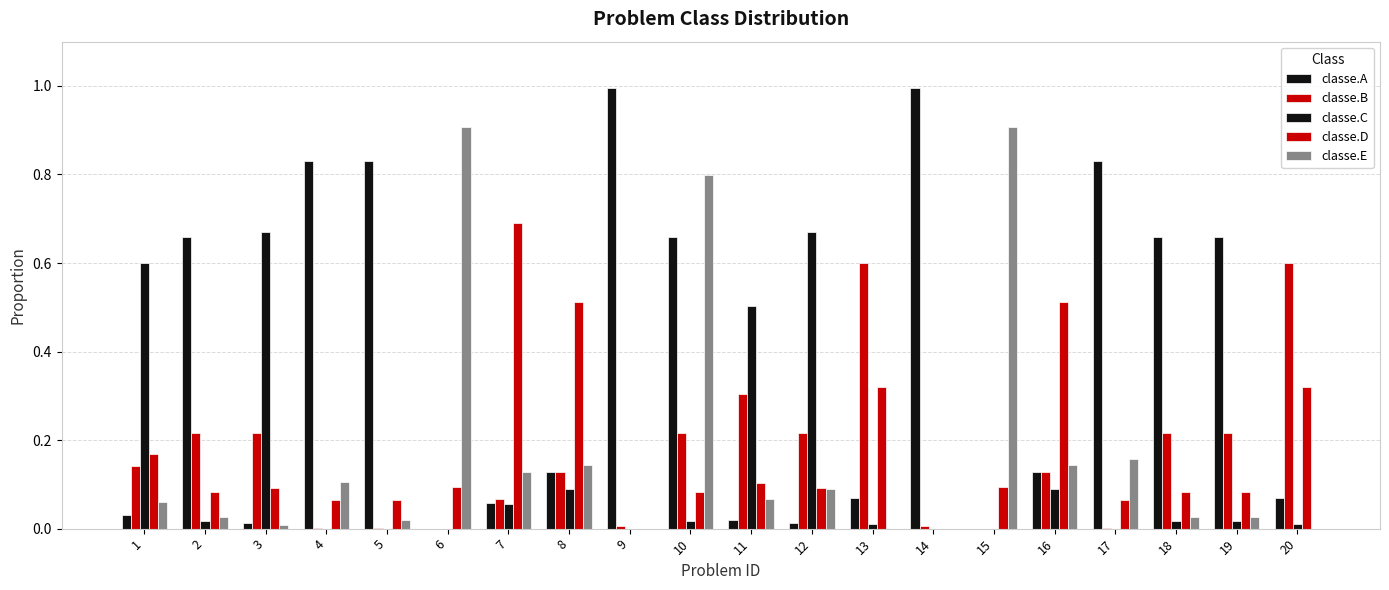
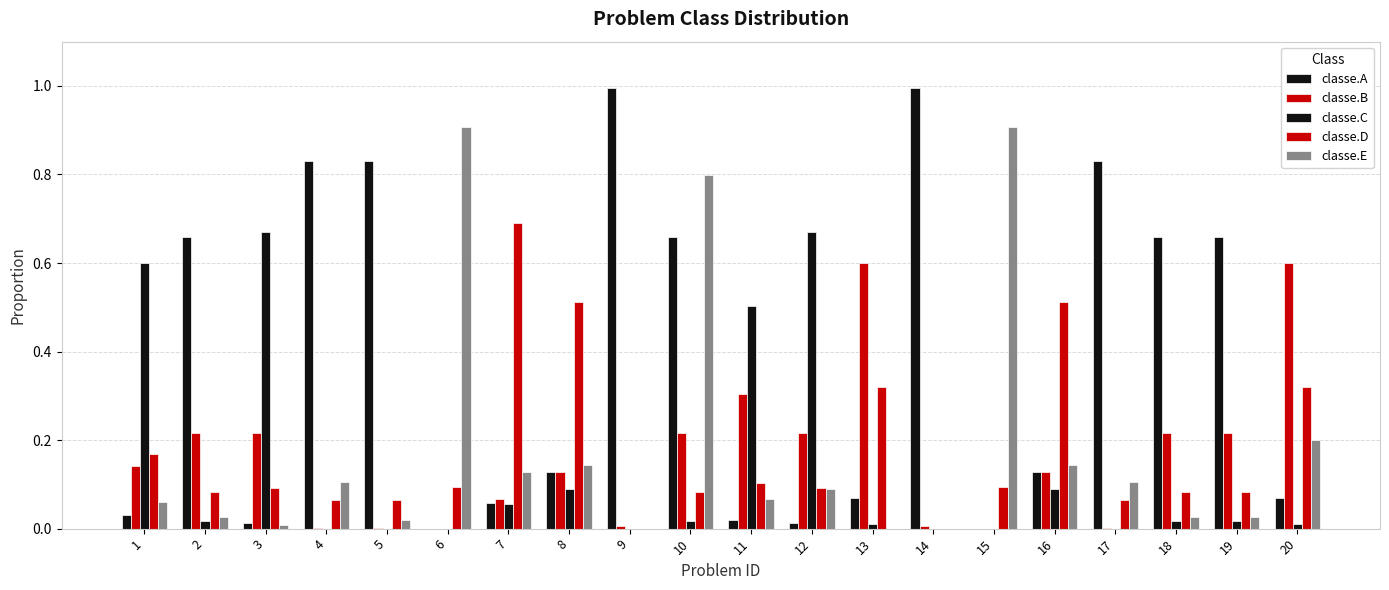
  {
    "classe.E": {
      "1": 0.06,
      "2": 0.03,
      "3": 0.01,
      "4": 0.10,
      "5": 0.02,
      "6": 0.91,
      "7": 0.13,
      "8": 0.14,
      "9": 0.00,
      "10": 0.80,
      "11": 0.07,
      "12": 0.09,
      "13": 0.00,
      "14": 0.00,
      "15": 0.91,
      "16": 0.14,
-     "17": 0.16,
+     "17": 0.10,
      "18": 0.03,
      "19": 0.03,
-     "20": 0.0
+     "20": 0.2
    }
  }
